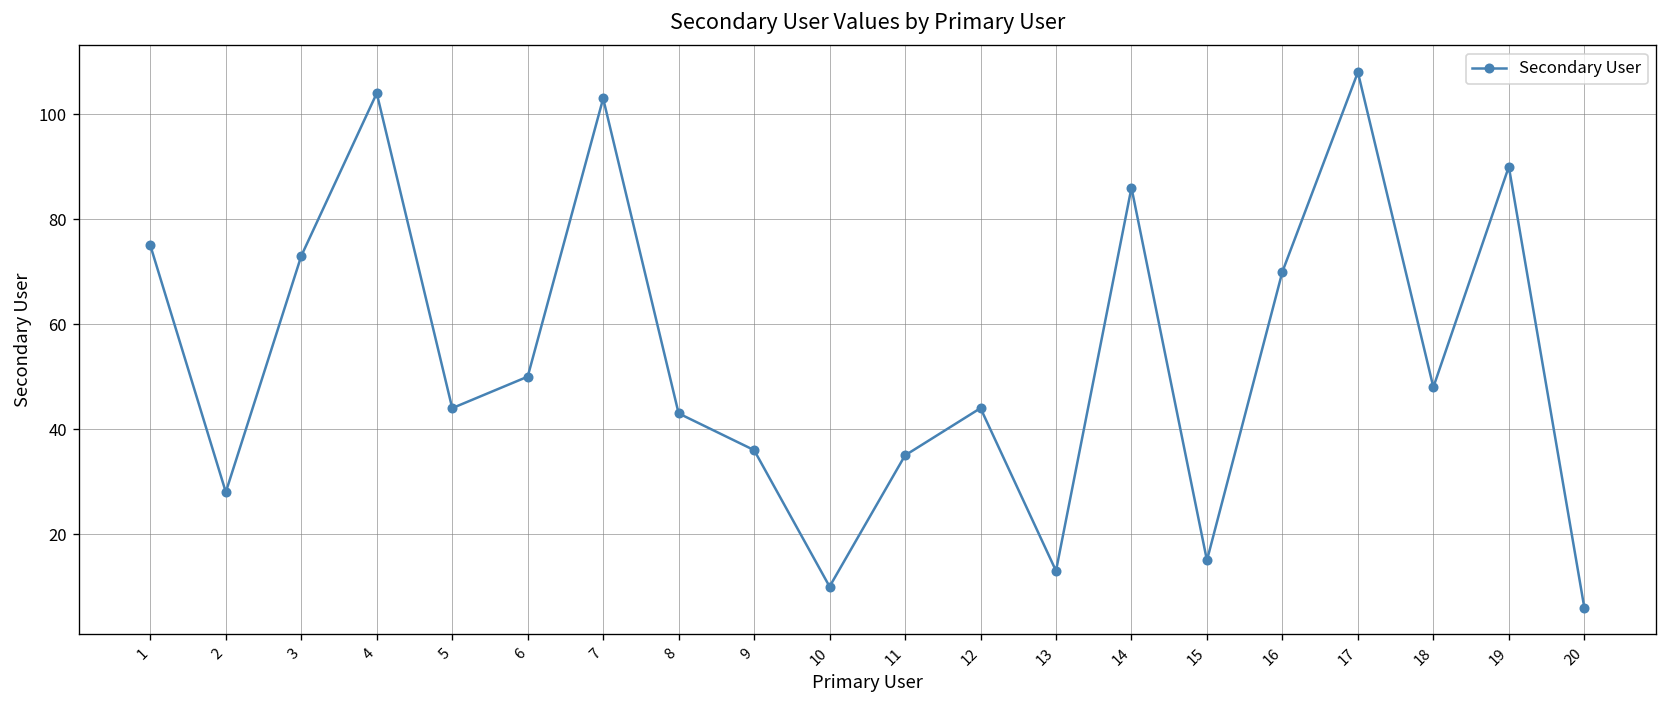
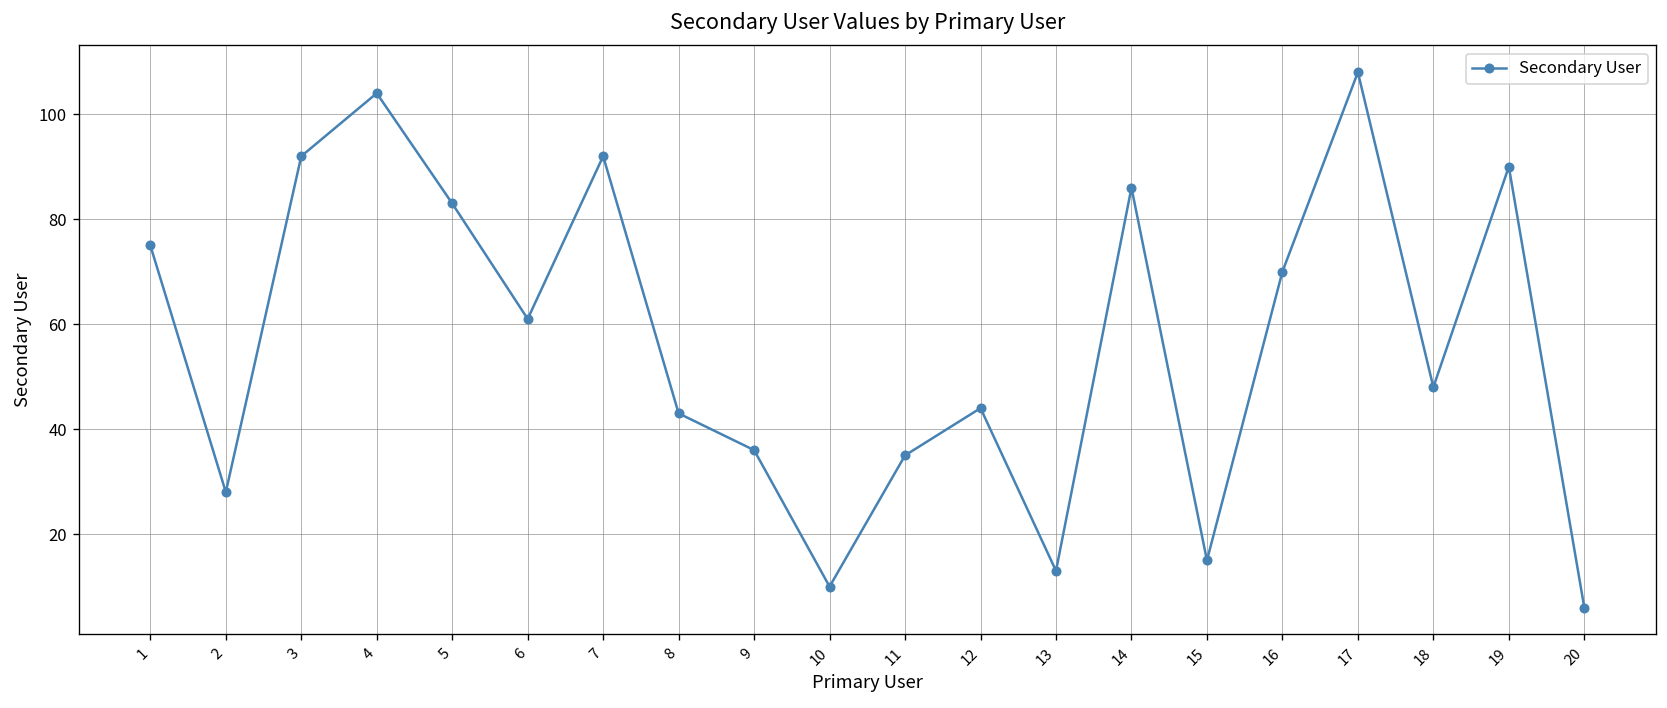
  {
    "1": 75,
    "2": 28,
-   "3": 73,
+   "3": 92,
    "4": 104,
-   "5": 44,
-   "6": 50,
-   "7": 103,
+   "5": 83,
+   "6": 61,
+   "7": 92,
    "8": 43,
    "9": 36,
    "10": 10,
    "11": 35,
    "12": 44,
    "13": 13,
    "14": 86,
    "15": 15,
    "16": 70,
    "17": 108,
    "18": 48,
    "19": 90,
    "20": 6
  }
